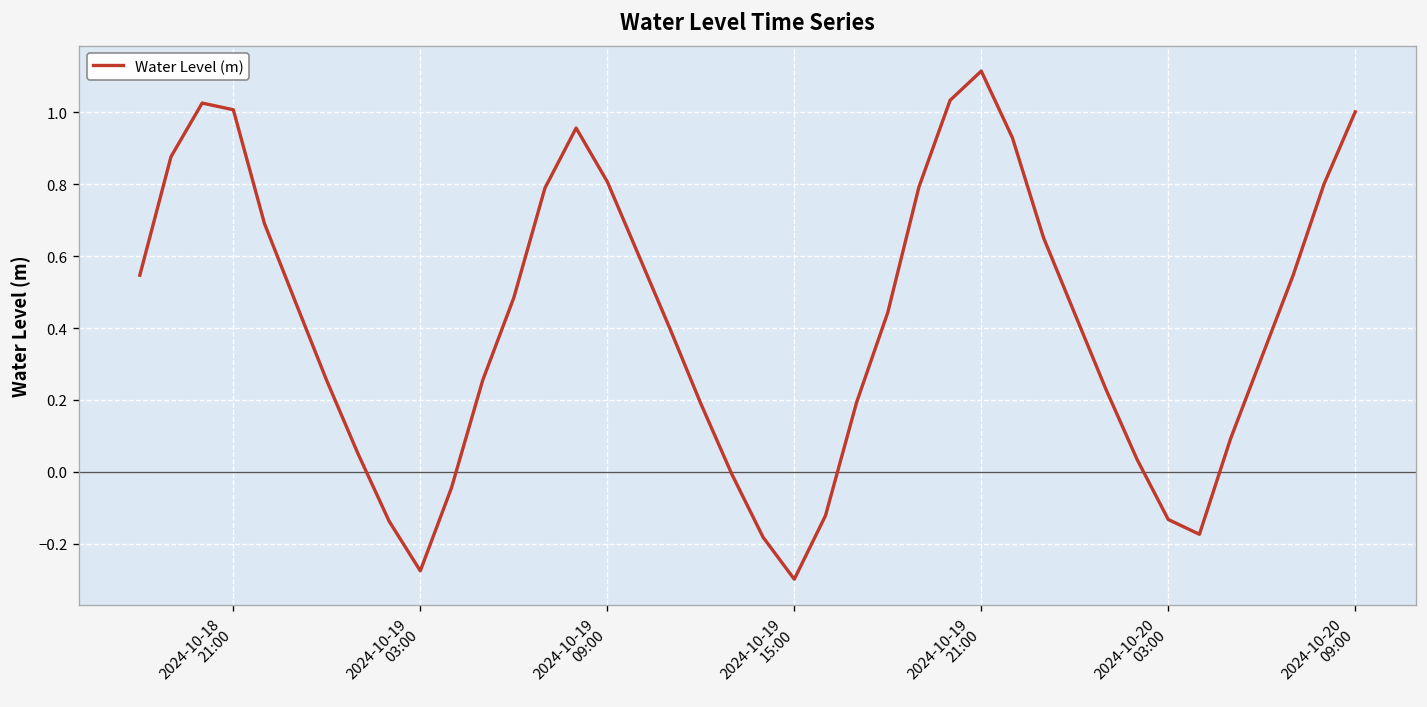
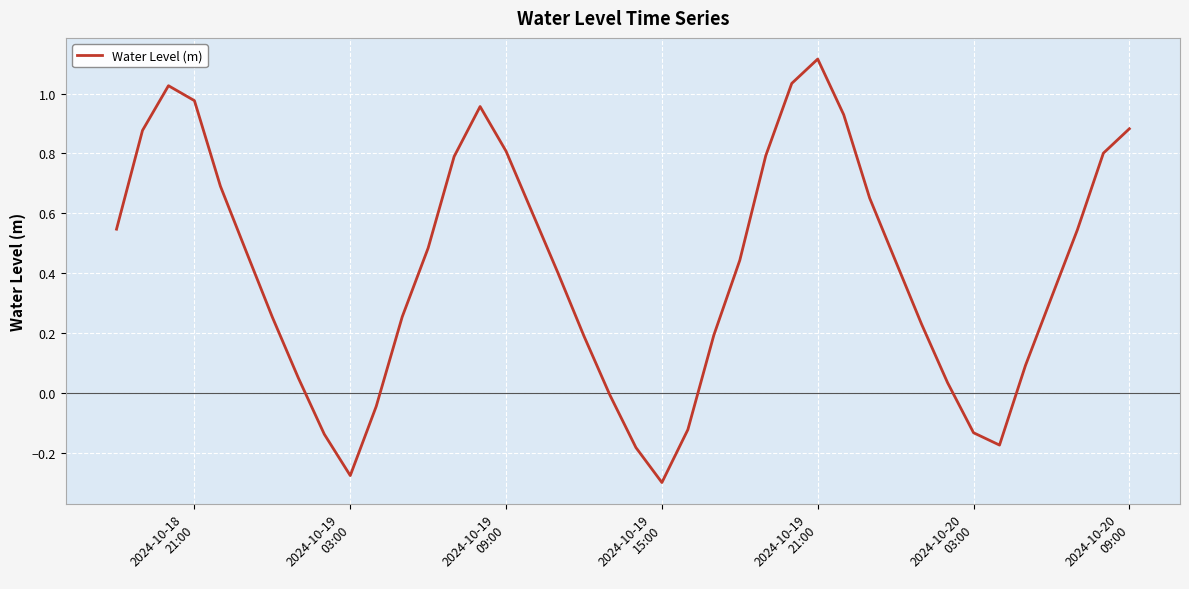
  {
-   "2024-10-18 21:00": 1.01,
+   "2024-10-18 21:00": 0.98,
    "2024-10-19 03:00": -0.28,
    "2024-10-19 09:00": 0.81,
    "2024-10-19 15:00": -0.30,
    "2024-10-19 21:00": 1.12,
    "2024-10-20 03:00": -0.13,
-   "2024-10-20 09:00": 1.00
+   "2024-10-20 09:00": 0.88
  }
